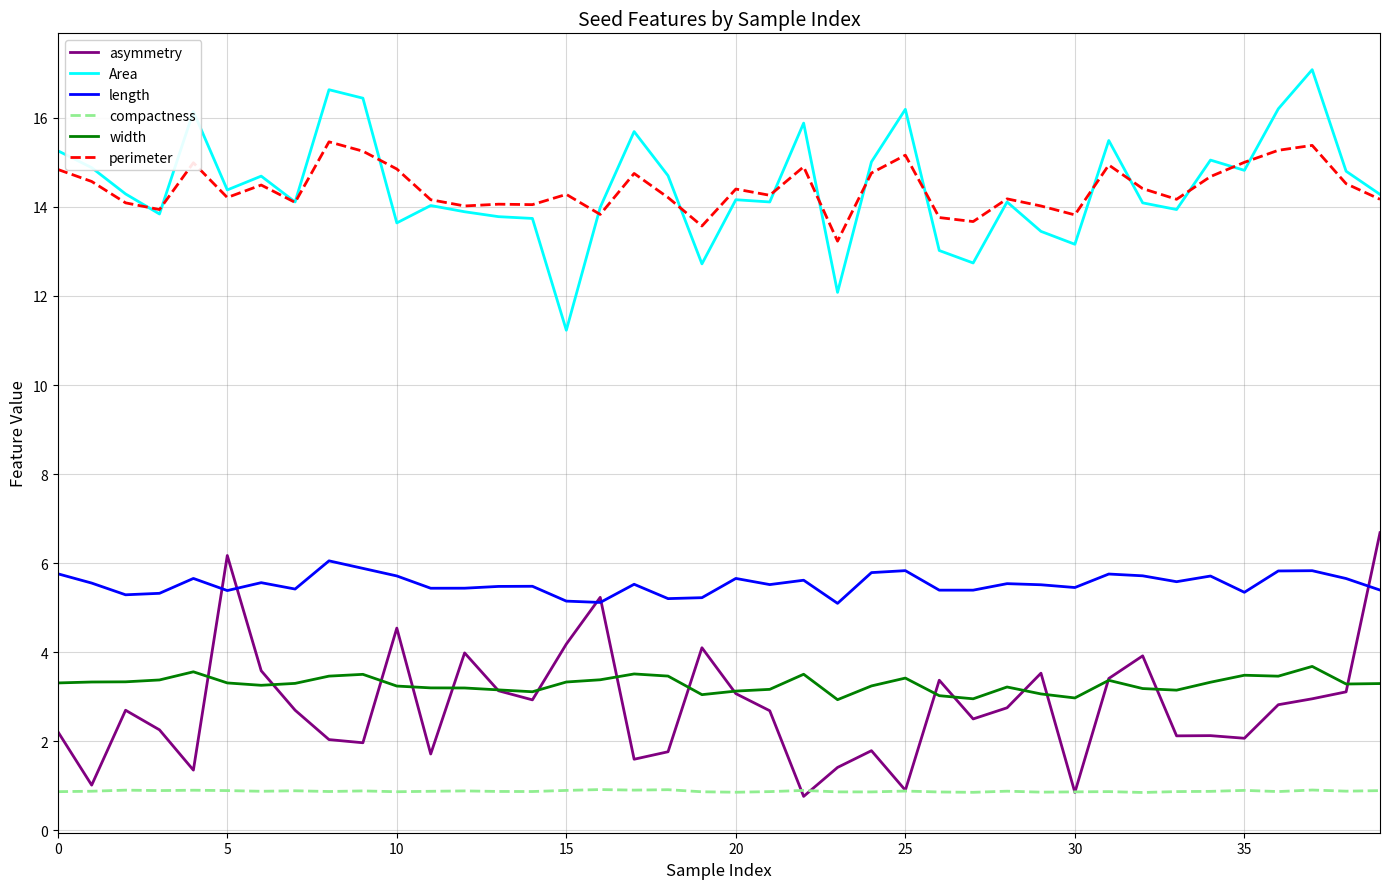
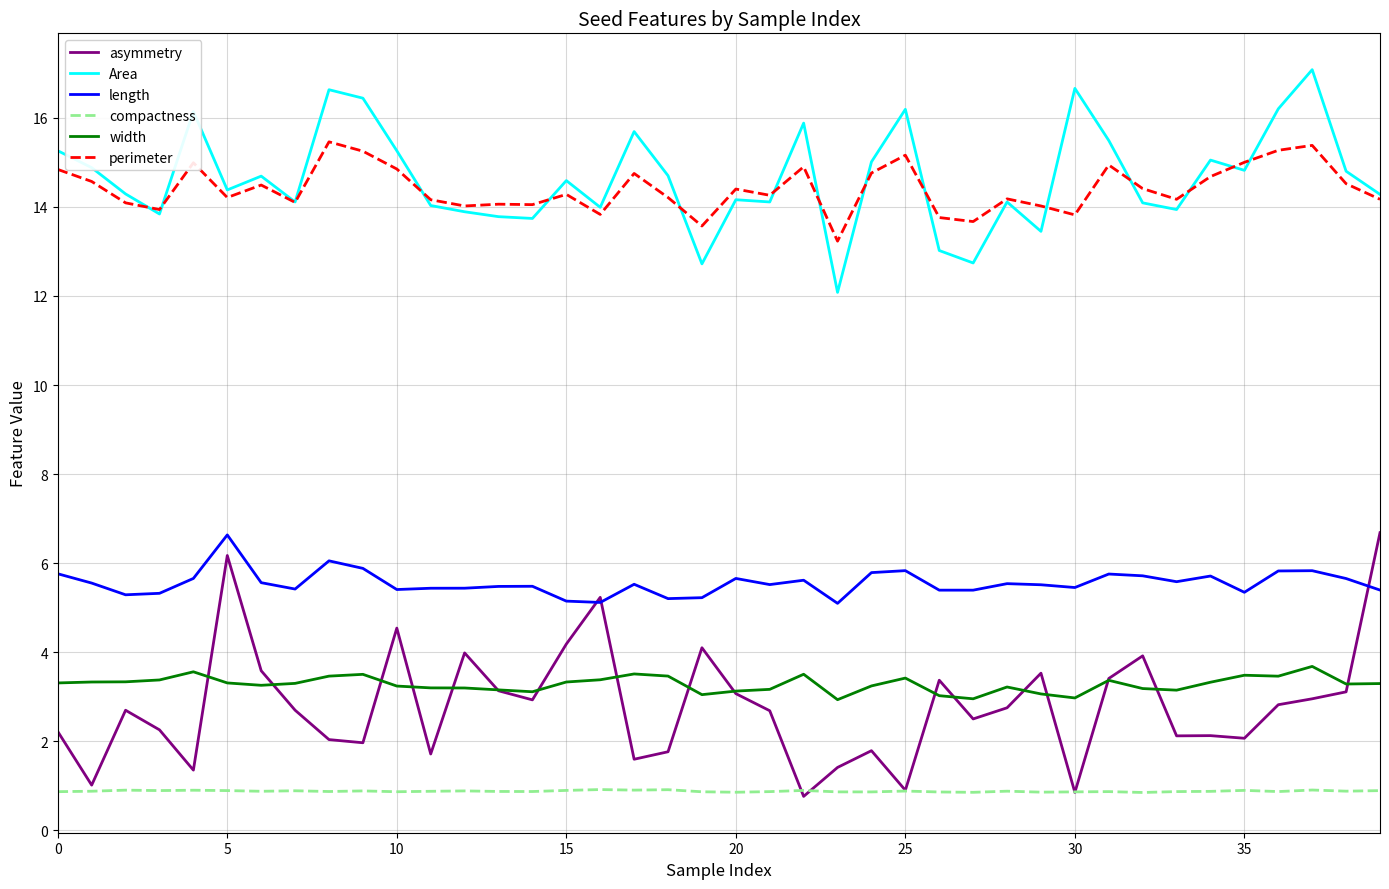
  {
    "asymmetry": {
      "0": 2.2,
      "5": 6.2,
      "10": 4.5,
      "15": 4.2,
      "35": 2.1
    },
    "Area": {
      "0": 15.3,
      "5": 14.4,
-     "10": 13.6,
-     "15": 11.2,
+     "10": 15.3,
+     "15": 14.6,
      "20": 14.2,
      "25": 16.2,
-     "30": 13.2,
+     "30": 16.7,
      "35": 14.8
    },
    "length": {
      "0": 5.8,
-     "5": 5.4,
-     "10": 5.7,
+     "5": 6.6,
+     "10": 5.4,
      "15": 5.1,
      "20": 5.7,
      "25": 5.8,
      "30": 5.5,
      "35": 5.3
    },
    "compactness": {
      "0": 0.9,
      "5": 0.9,
      "10": 0.9,
      "15": 0.9,
      "20": 0.9,
      "35": 0.9
    },
    "width": {
      "0": 3.3,
      "5": 3.3,
      "10": 3.2,
      "15": 3.3,
      "25": 3.4,
      "30": 3.0,
      "35": 3.5
    },
    "perimeter": {
      "0": 14.8,
      "5": 14.2,
      "10": 14.9,
      "15": 14.3,
      "20": 14.4,
      "25": 15.2,
      "30": 13.8,
      "35": 15.0
    }
  }
